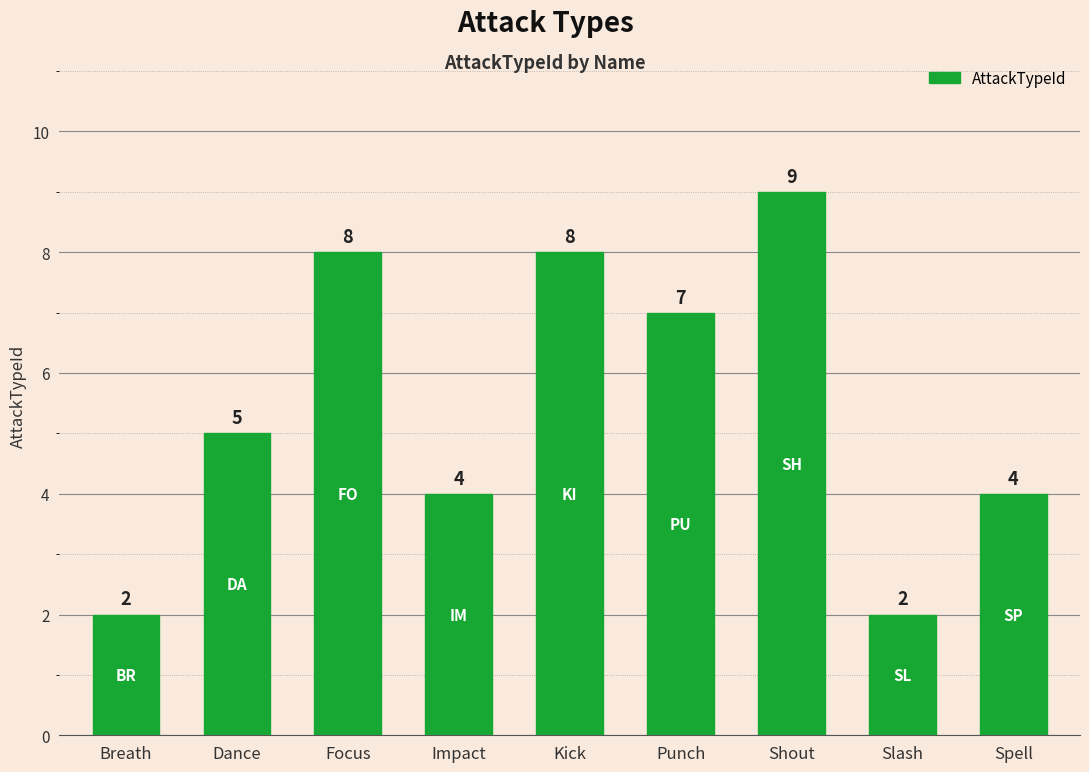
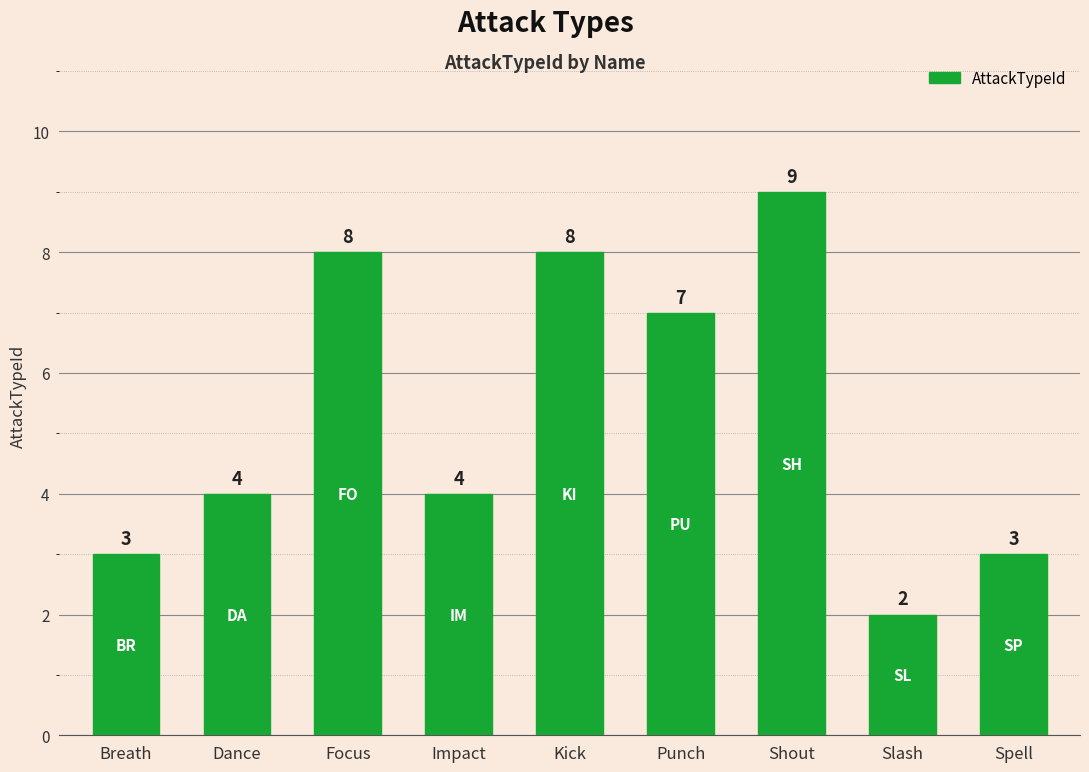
  {
-   "Breath": 2,
-   "Dance": 5,
+   "Breath": 3,
+   "Dance": 4,
    "Focus": 8,
    "Impact": 4,
    "Kick": 8,
    "Punch": 7,
    "Shout": 9,
    "Slash": 2,
-   "Spell": 4
+   "Spell": 3
  }
